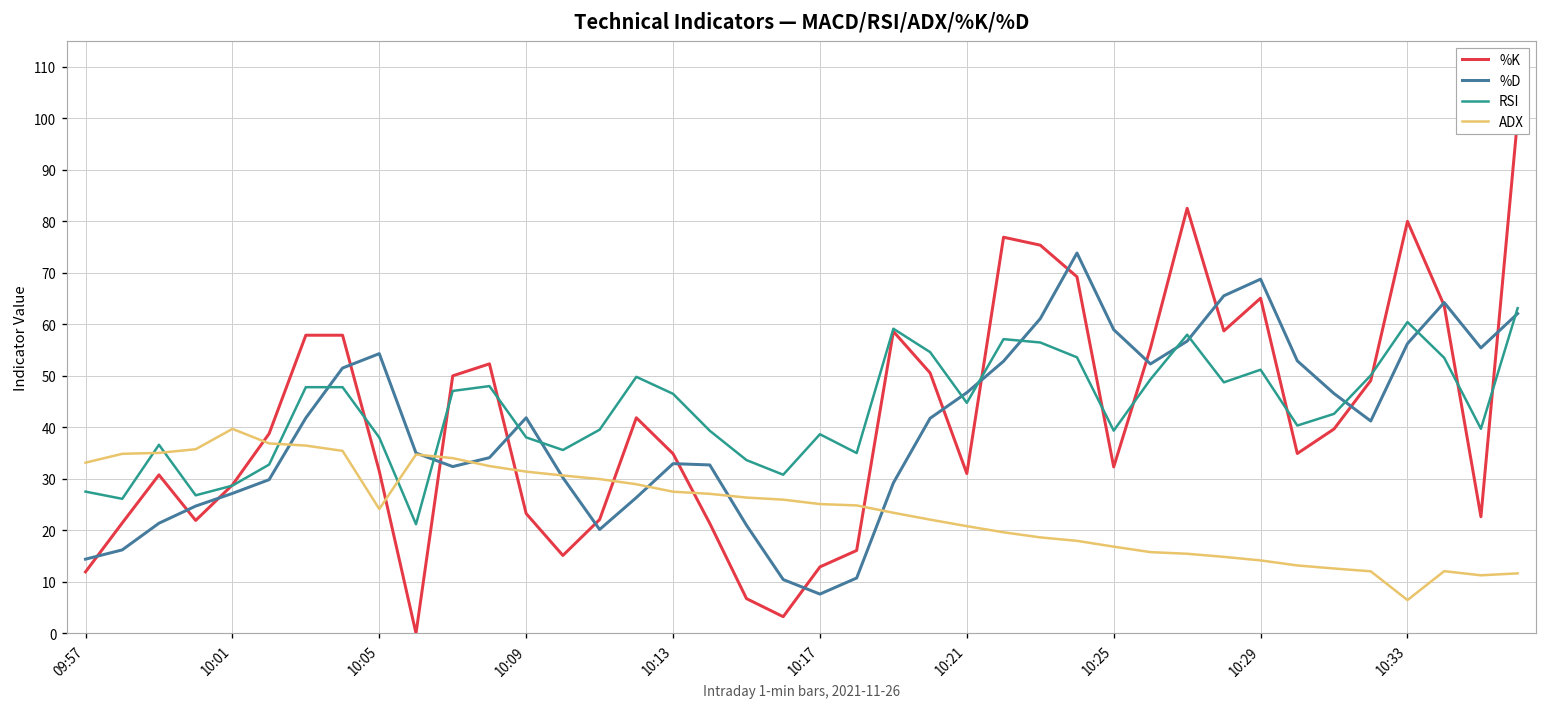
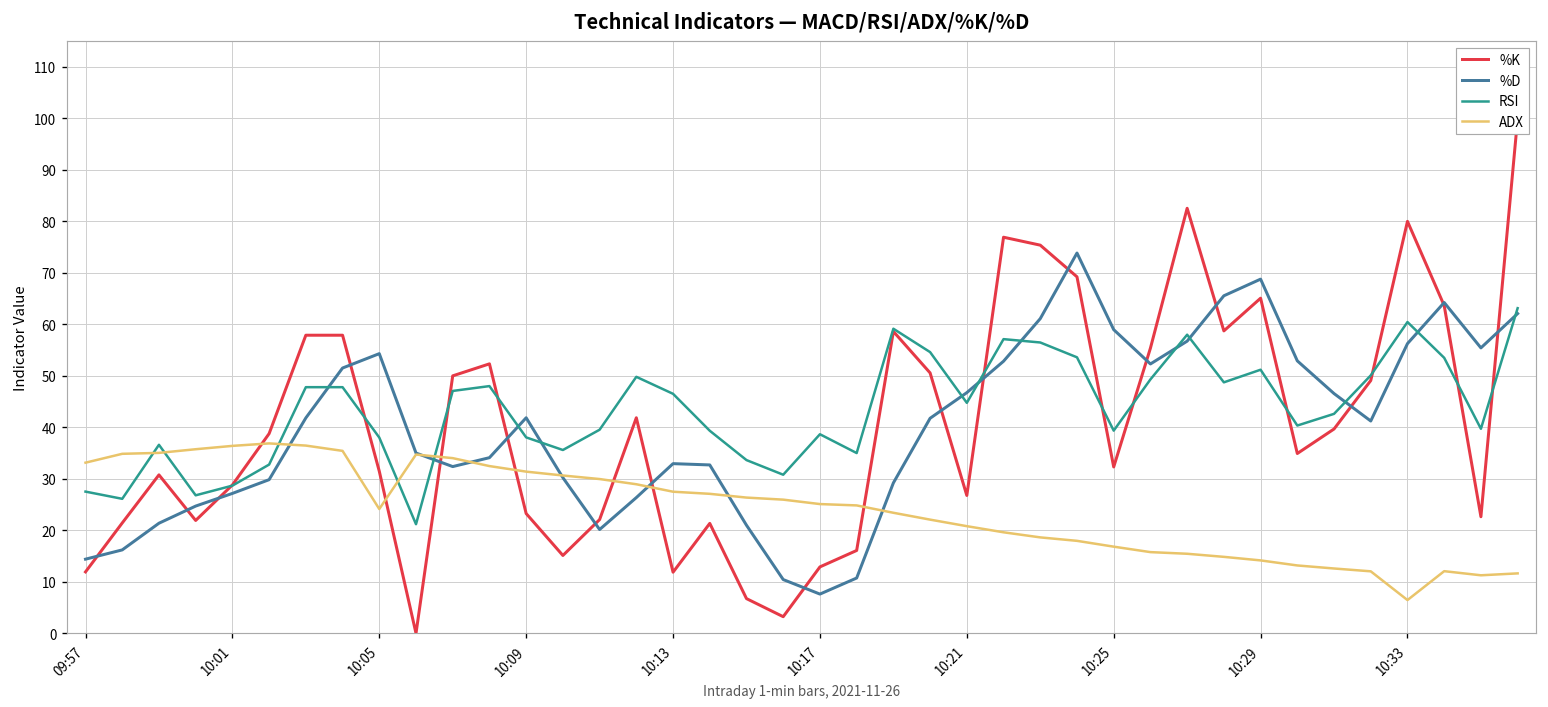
  {
    "%K": {
      "09:57": 12,
      "10:05": 31,
      "10:09": 23,
-     "10:13": 35,
+     "10:13": 12,
      "10:17": 13,
-     "10:21": 31,
+     "10:21": 27,
      "10:25": 32,
      "10:29": 65,
      "10:33": 80
    },
    "ADX": {
      "09:57": 33,
-     "10:01": 40,
+     "10:01": 36,
      "10:05": 24,
      "10:09": 31,
      "10:13": 28,
      "10:17": 25,
      "10:21": 21,
      "10:25": 17,
      "10:29": 14,
      "10:33": 6
    }
  }
